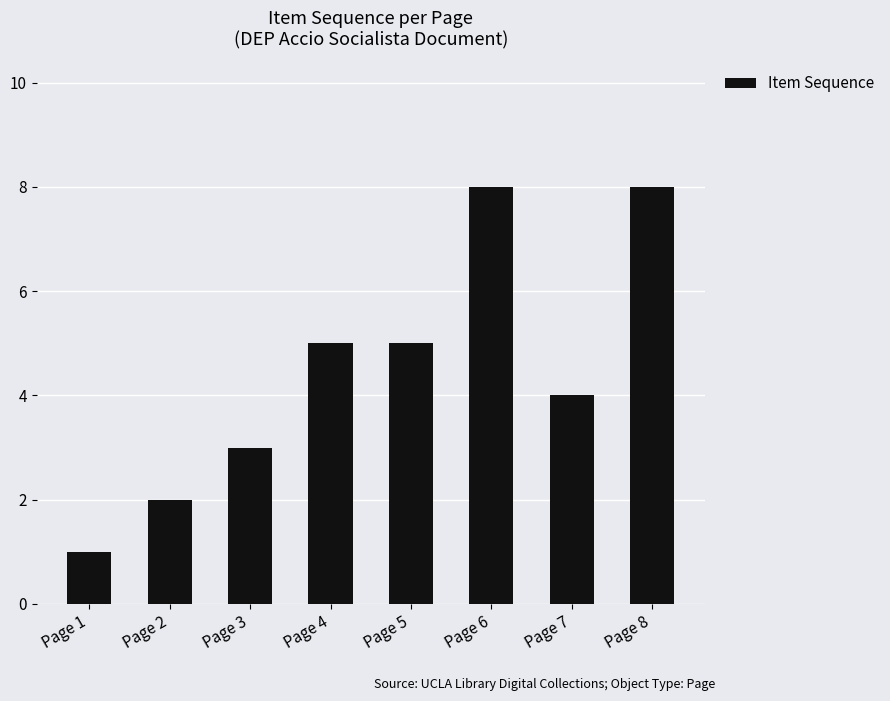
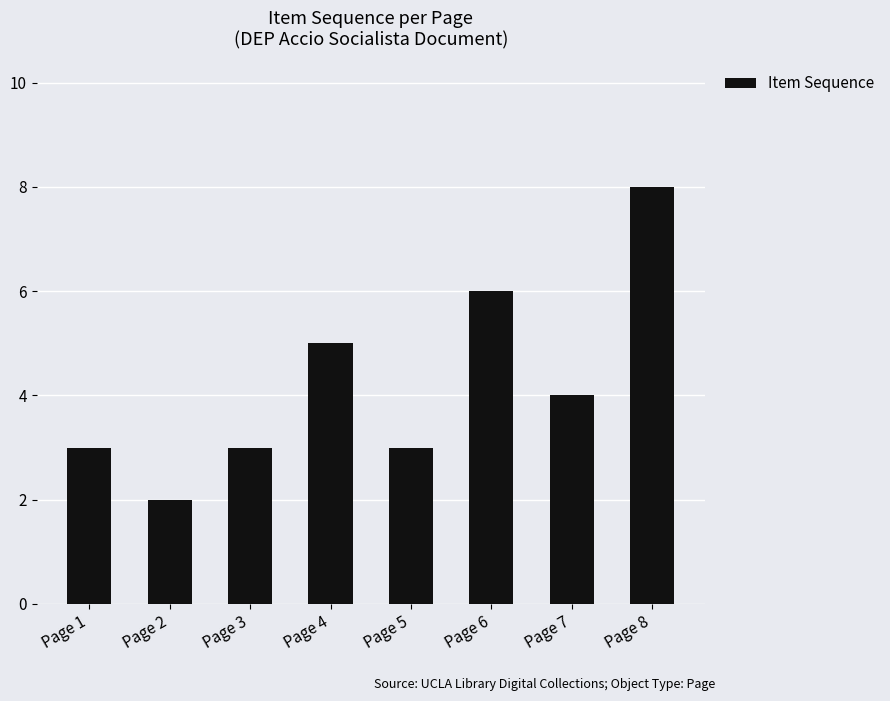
  {
-   "Page 1": 1,
+   "Page 1": 3,
    "Page 2": 2,
    "Page 3": 3,
    "Page 4": 5,
-   "Page 5": 5,
-   "Page 6": 8,
+   "Page 5": 3,
+   "Page 6": 6,
    "Page 7": 4,
    "Page 8": 8
  }
